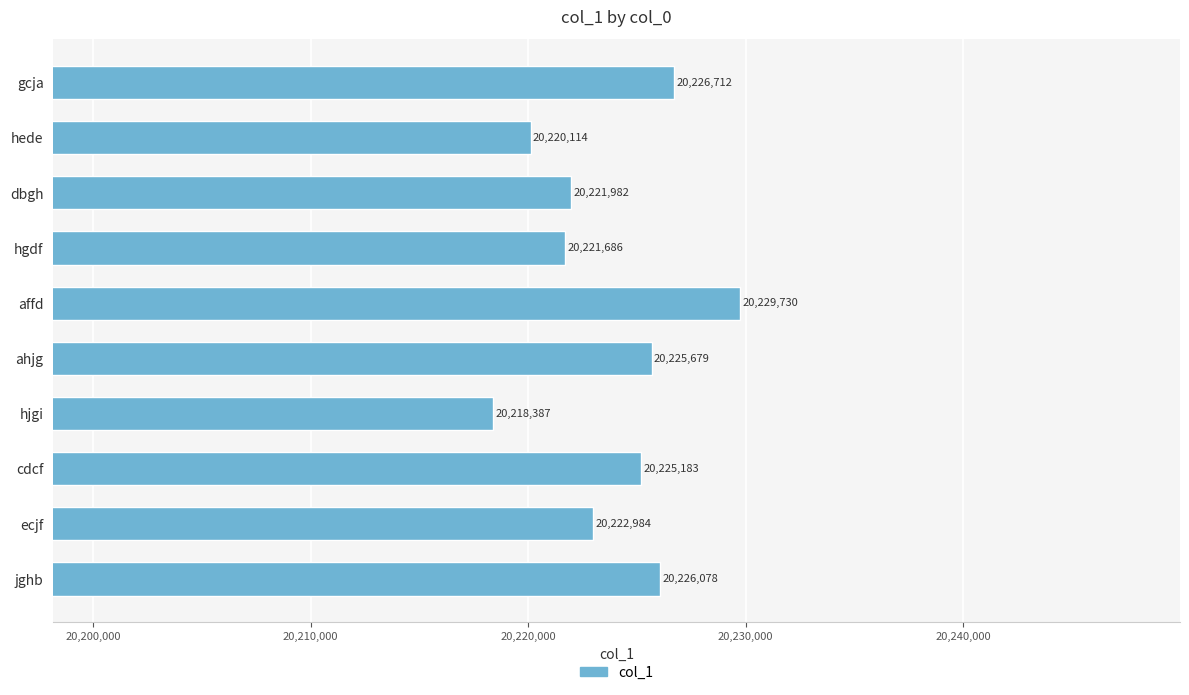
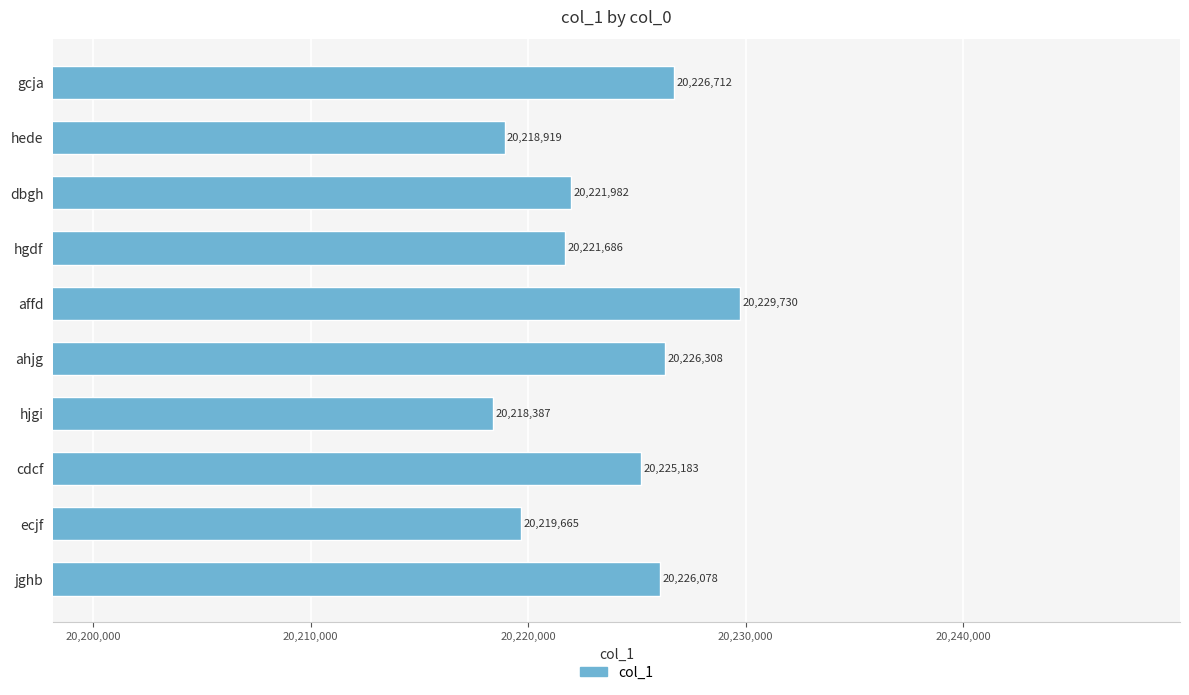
  {
    "gcja": "20,226,712",
-   "hede": "20,220,114",
+   "hede": "20,218,919",
    "dbgh": "20,221,982",
    "hgdf": "20,221,686",
    "affd": "20,229,730",
-   "ahjg": "20,225,679",
+   "ahjg": "20,226,308",
    "hjgi": "20,218,387",
    "cdcf": "20,225,183",
-   "ecjf": "20,222,984",
+   "ecjf": "20,219,665",
    "jghb": "20,226,078"
  }
